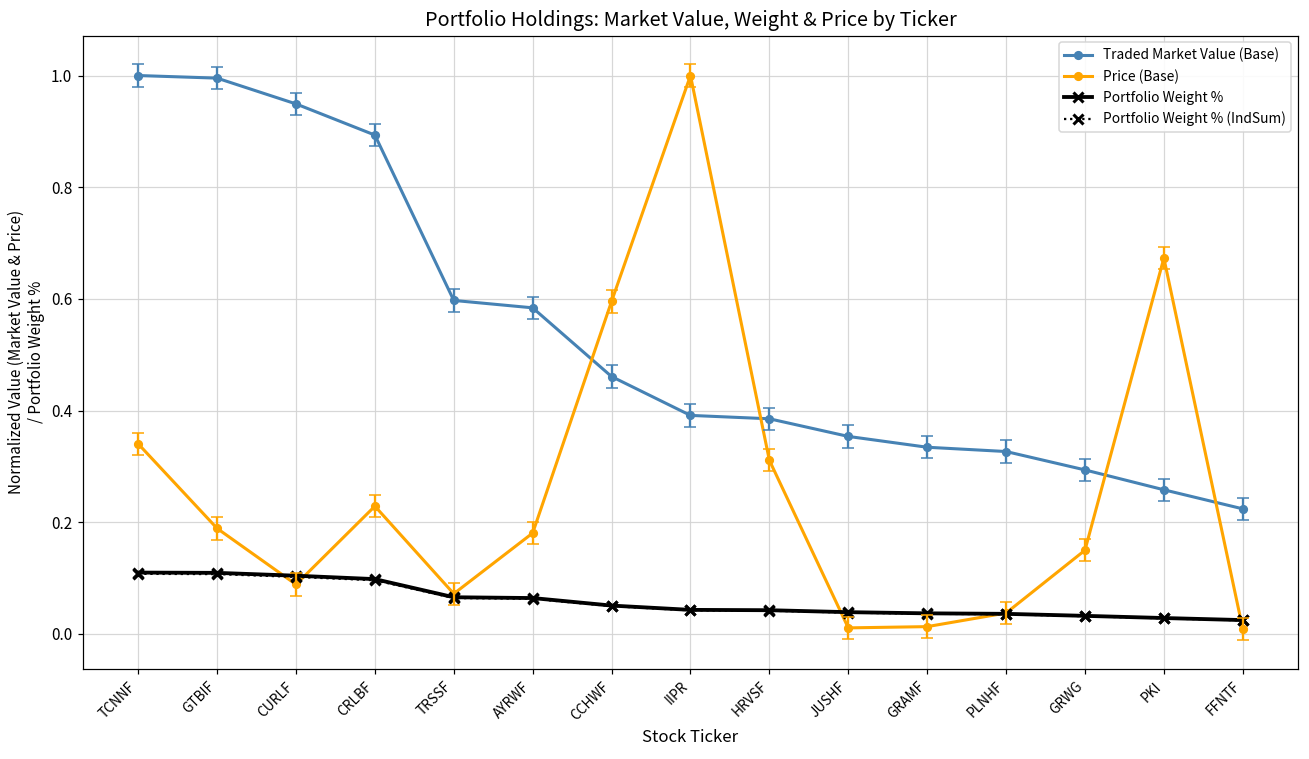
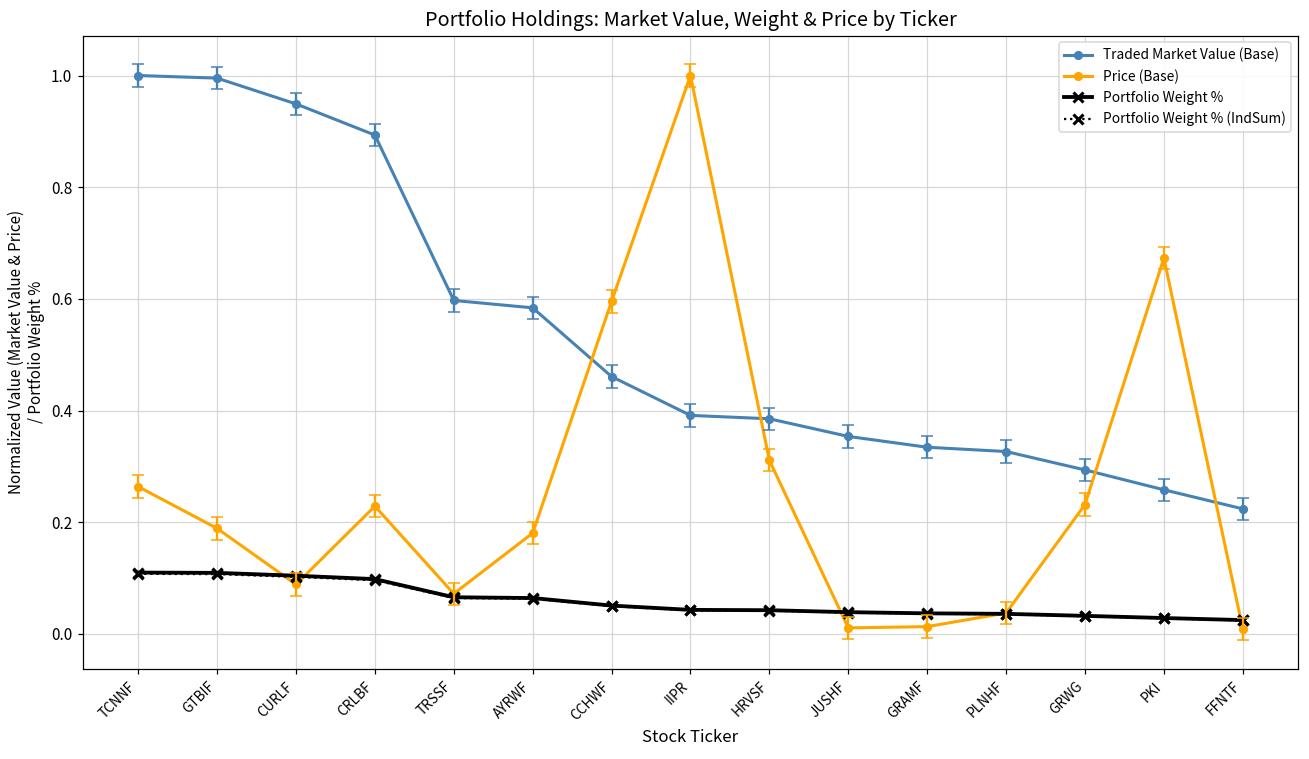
  {
    "Price (Base)": {
-     "TCNNF": 0.34,
+     "TCNNF": 0.26,
      "GTBIF": 0.19,
      "CURLF": 0.09,
      "CRLBF": 0.23,
      "TRSSF": 0.07,
      "AYRWF": 0.18,
      "CCHWF": 0.60,
      "IIPR": 1.00,
      "HRVSF": 0.31,
      "JUSHF": 0.01,
      "GRAMF": 0.01,
-     "GRWG": 0.15,
+     "GRWG": 0.23,
      "PKI": 0.67,
      "FFNTF": 0.01
    }
  }
